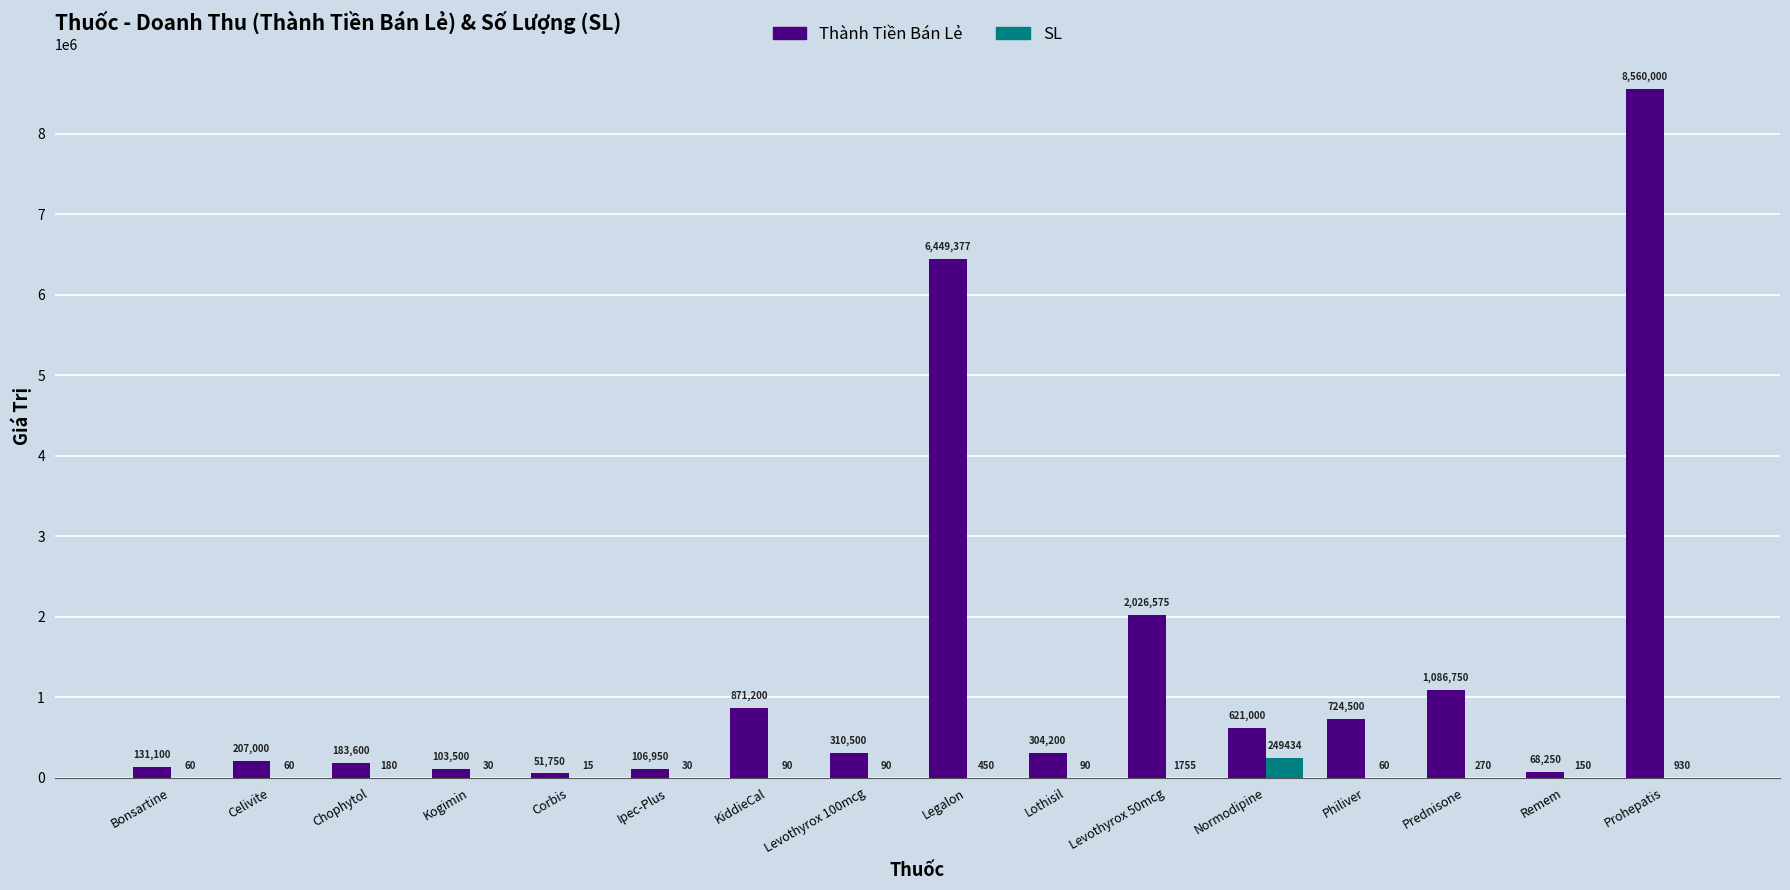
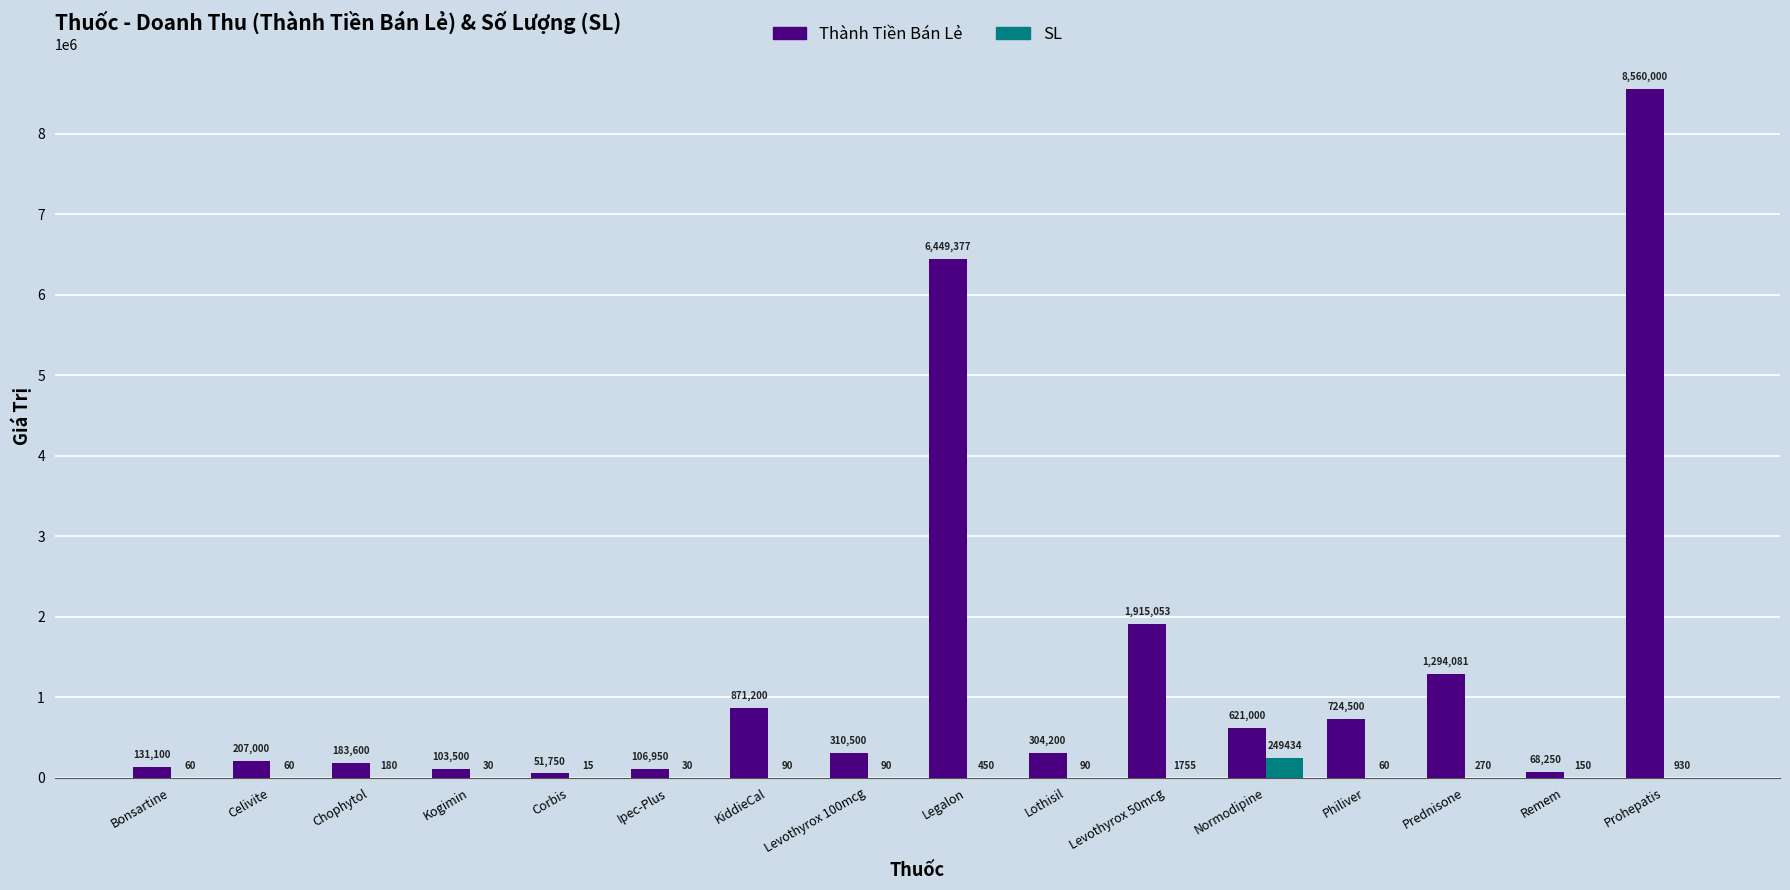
  {
    "Thành Tiền Bán Lẻ": {
      "Bonsartine": "131,100",
      "Celivite": "207,000",
      "Chophytol": "183,600",
      "Kogimin": "103,500",
      "Corbis": "51,750",
      "Ipec-Plus": "106,950",
      "KiddieCal": "871,200",
      "Levothyrox 100mcg": "310,500",
      "Legalon": "6,449,377",
      "Lothisil": "304,200",
-     "Levothyrox 50mcg": "2,026,575",
+     "Levothyrox 50mcg": "1,915,053",
      "Normodipine": "621,000",
      "Philiver": "724,500",
-     "Prednisone": "1,086,750",
+     "Prednisone": "1,294,081",
      "Remem": "68,250",
      "Prohepatis": "8,560,000"
    },
    "SL": {
      "Bonsartine": "60",
      "Celivite": "60",
      "Chophytol": "180",
      "Kogimin": "30",
      "Corbis": "15",
      "Ipec-Plus": "30",
      "KiddieCal": "90",
      "Levothyrox 100mcg": "90",
      "Legalon": "450",
      "Lothisil": "90",
      "Levothyrox 50mcg": "1755",
      "Normodipine": "249434",
      "Philiver": "60",
      "Prednisone": "270",
      "Remem": "150",
      "Prohepatis": "930"
    }
  }
